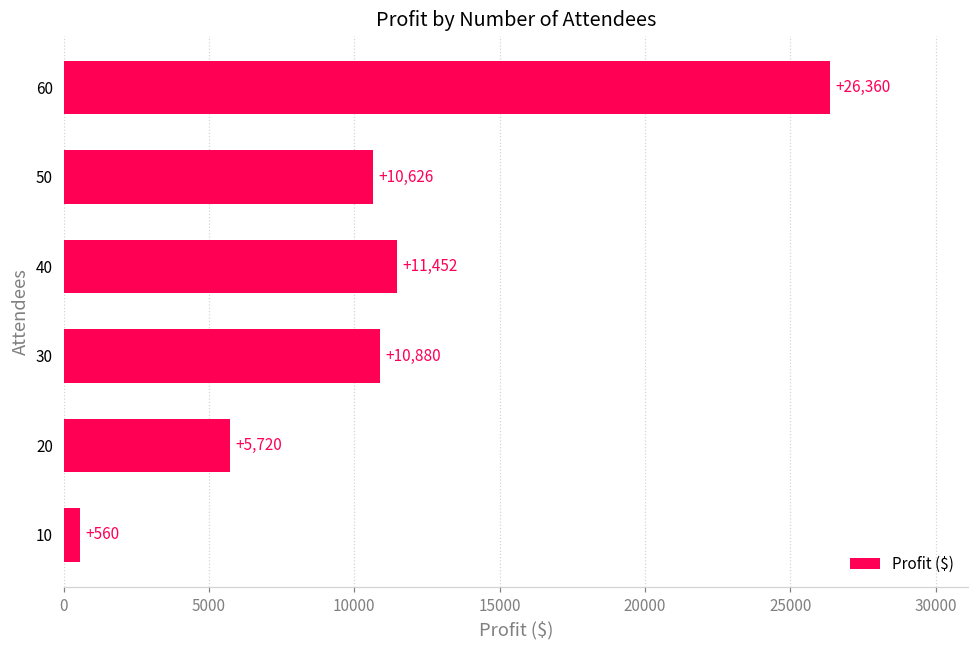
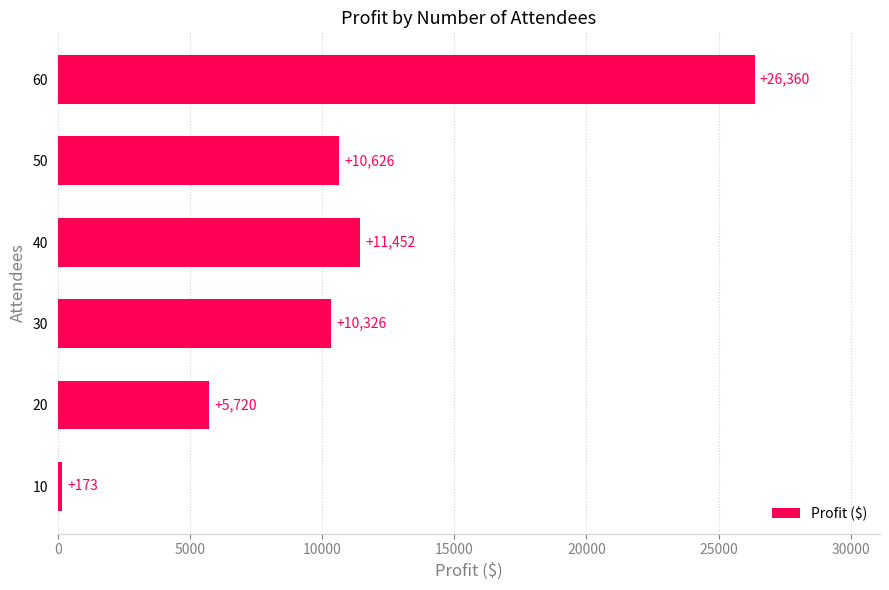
  {
    "60": "+26,360",
    "50": "+10,626",
    "40": "+11,452",
-   "30": "+10,880",
+   "30": "+10,326",
    "20": "+5,720",
-   "10": "+560"
+   "10": "+173"
  }
